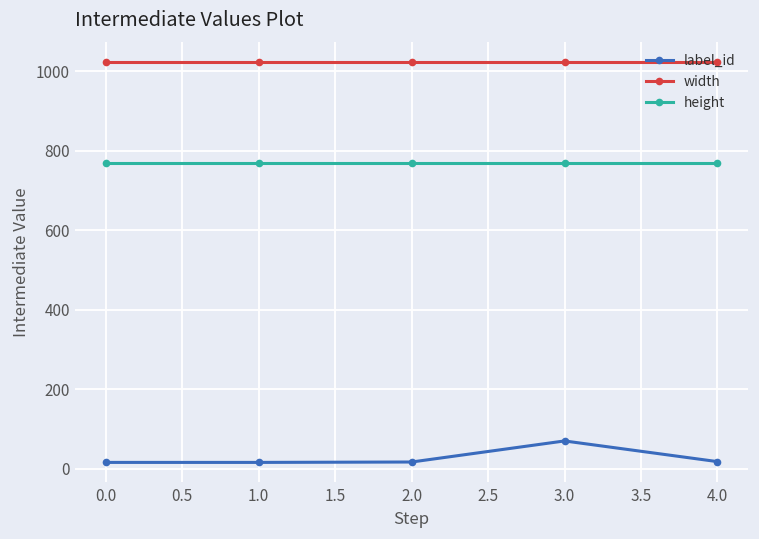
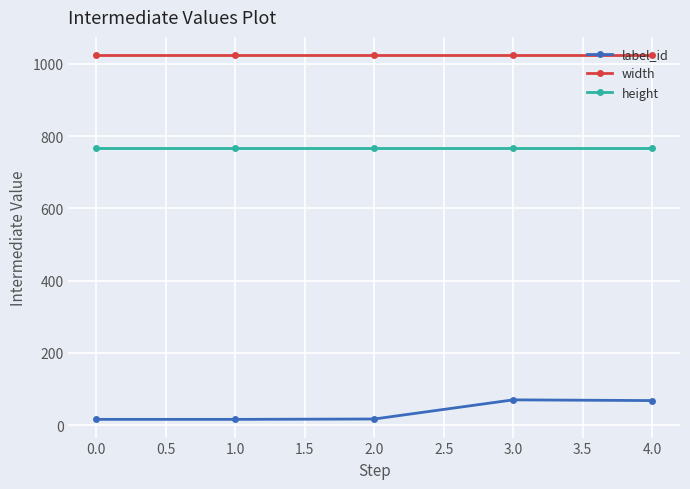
  {
    "label_id": {
      "0.0": 20,
      "1.0": 20,
      "2.0": 20,
      "3.0": 70,
-     "4.0": 20
+     "4.0": 70
    },
    "width": {
      "0.0": 1020,
      "1.0": 1020,
      "2.0": 1020,
      "3.0": 1020,
      "4.0": 1020
    },
    "height": {
      "0.0": 770,
      "1.0": 770,
      "2.0": 770,
      "3.0": 770,
      "4.0": 770
    }
  }
